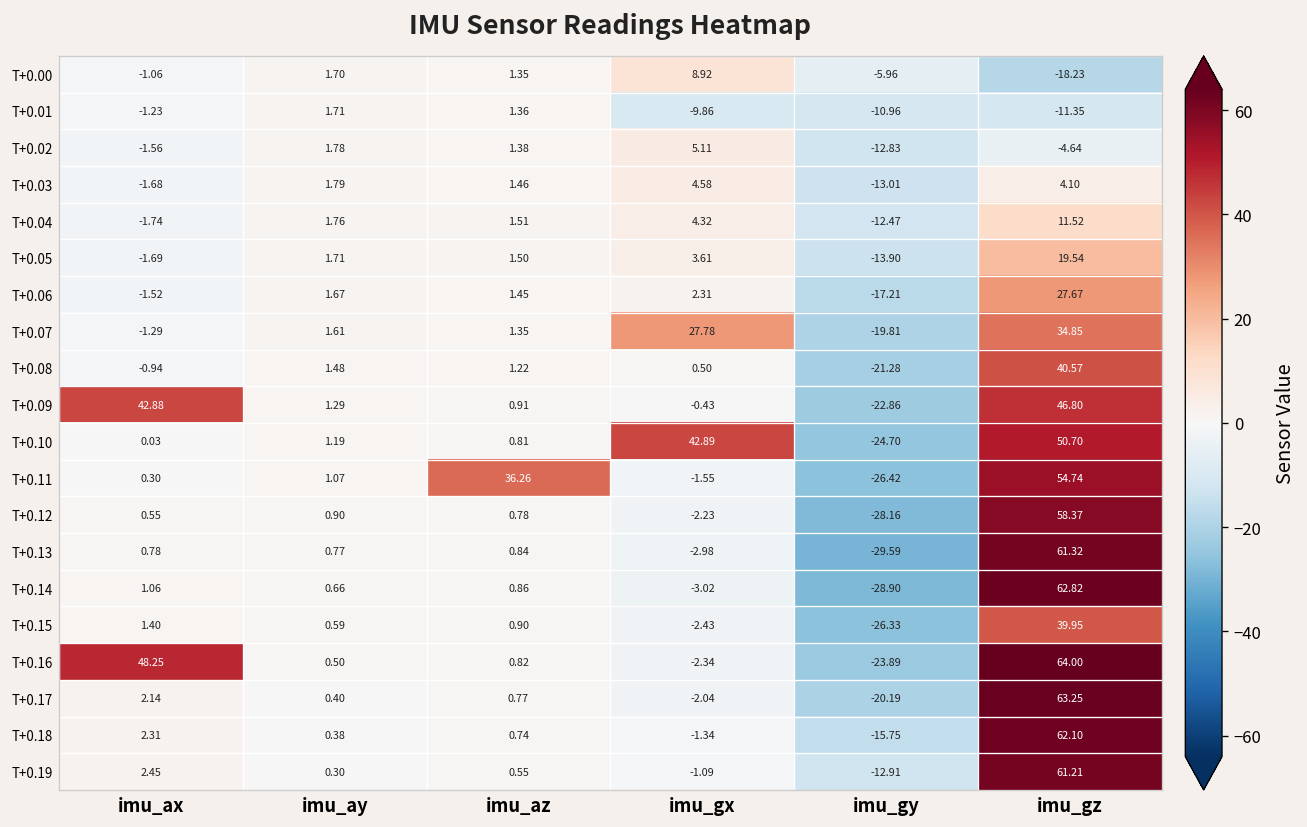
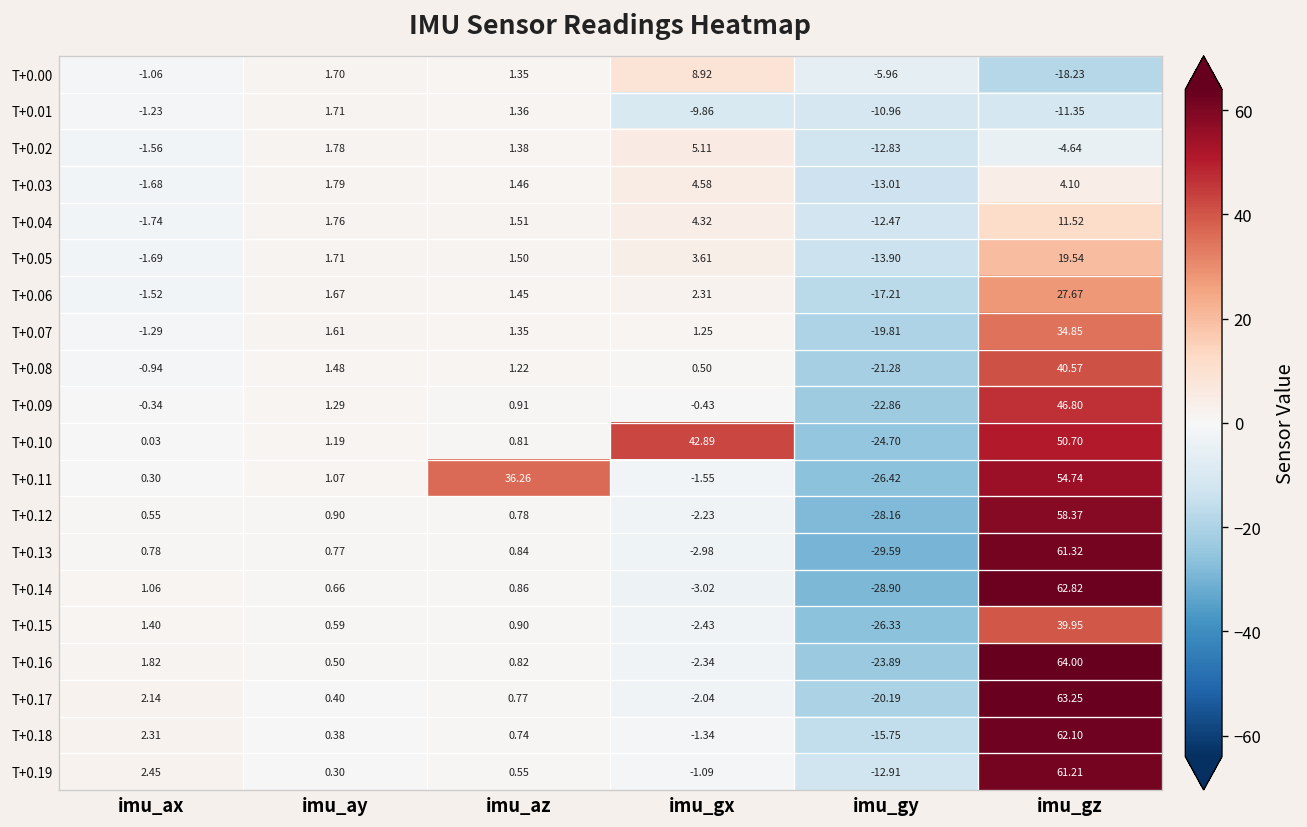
  {
    "T+0.00": {
      "imu_ax": -1.06,
      "imu_ay": 1.70,
      "imu_az": 1.35,
      "imu_gx": 8.92,
      "imu_gy": -5.96,
      "imu_gz": -18.23
    },
    "T+0.01": {
      "imu_ax": -1.23,
      "imu_ay": 1.71,
      "imu_az": 1.36,
      "imu_gx": -9.86,
      "imu_gy": -10.96,
      "imu_gz": -11.35
    },
    "T+0.02": {
      "imu_ax": -1.56,
      "imu_ay": 1.78,
      "imu_az": 1.38,
      "imu_gx": 5.11,
      "imu_gy": -12.83,
      "imu_gz": -4.64
    },
    "T+0.03": {
      "imu_ax": -1.68,
      "imu_ay": 1.79,
      "imu_az": 1.46,
      "imu_gx": 4.58,
      "imu_gy": -13.01,
      "imu_gz": 4.10
    },
    "T+0.04": {
      "imu_ax": -1.74,
      "imu_ay": 1.76,
      "imu_az": 1.51,
      "imu_gx": 4.32,
      "imu_gy": -12.47,
      "imu_gz": 11.52
    },
    "T+0.05": {
      "imu_ax": -1.69,
      "imu_ay": 1.71,
      "imu_az": 1.50,
      "imu_gx": 3.61,
      "imu_gy": -13.90,
      "imu_gz": 19.54
    },
    "T+0.06": {
      "imu_ax": -1.52,
      "imu_ay": 1.67,
      "imu_az": 1.45,
      "imu_gx": 2.31,
      "imu_gy": -17.21,
      "imu_gz": 27.67
    },
    "T+0.07": {
      "imu_ax": -1.29,
      "imu_ay": 1.61,
      "imu_az": 1.35,
-     "imu_gx": 27.78,
+     "imu_gx": 1.25,
      "imu_gy": -19.81,
      "imu_gz": 34.85
    },
    "T+0.08": {
      "imu_ax": -0.94,
      "imu_ay": 1.48,
      "imu_az": 1.22,
      "imu_gx": 0.50,
      "imu_gy": -21.28,
      "imu_gz": 40.57
    },
    "T+0.09": {
-     "imu_ax": 42.88,
+     "imu_ax": -0.34,
      "imu_ay": 1.29,
      "imu_az": 0.91,
      "imu_gx": -0.43,
      "imu_gy": -22.86,
      "imu_gz": 46.80
    },
    "T+0.10": {
      "imu_ax": 0.03,
      "imu_ay": 1.19,
      "imu_az": 0.81,
      "imu_gx": 42.89,
      "imu_gy": -24.70,
      "imu_gz": 50.70
    },
    "T+0.11": {
      "imu_ax": 0.30,
      "imu_ay": 1.07,
      "imu_az": 36.26,
      "imu_gx": -1.55,
      "imu_gy": -26.42,
      "imu_gz": 54.74
    },
    "T+0.12": {
      "imu_ax": 0.55,
      "imu_ay": 0.90,
      "imu_az": 0.78,
      "imu_gx": -2.23,
      "imu_gy": -28.16,
      "imu_gz": 58.37
    },
    "T+0.13": {
      "imu_ax": 0.78,
      "imu_ay": 0.77,
      "imu_az": 0.84,
      "imu_gx": -2.98,
      "imu_gy": -29.59,
      "imu_gz": 61.32
    },
    "T+0.14": {
      "imu_ax": 1.06,
      "imu_ay": 0.66,
      "imu_az": 0.86,
      "imu_gx": -3.02,
      "imu_gy": -28.90,
      "imu_gz": 62.82
    },
    "T+0.15": {
      "imu_ax": 1.40,
      "imu_ay": 0.59,
      "imu_az": 0.90,
      "imu_gx": -2.43,
      "imu_gy": -26.33,
      "imu_gz": 39.95
    },
    "T+0.16": {
-     "imu_ax": 48.25,
+     "imu_ax": 1.82,
      "imu_ay": 0.50,
      "imu_az": 0.82,
      "imu_gx": -2.34,
      "imu_gy": -23.89,
      "imu_gz": 64.00
    },
    "T+0.17": {
      "imu_ax": 2.14,
      "imu_ay": 0.40,
      "imu_az": 0.77,
      "imu_gx": -2.04,
      "imu_gy": -20.19,
      "imu_gz": 63.25
    },
    "T+0.18": {
      "imu_ax": 2.31,
      "imu_ay": 0.38,
      "imu_az": 0.74,
      "imu_gx": -1.34,
      "imu_gy": -15.75,
      "imu_gz": 62.10
    },
    "T+0.19": {
      "imu_ax": 2.45,
      "imu_ay": 0.30,
      "imu_az": 0.55,
      "imu_gx": -1.09,
      "imu_gy": -12.91,
      "imu_gz": 61.21
    }
  }
